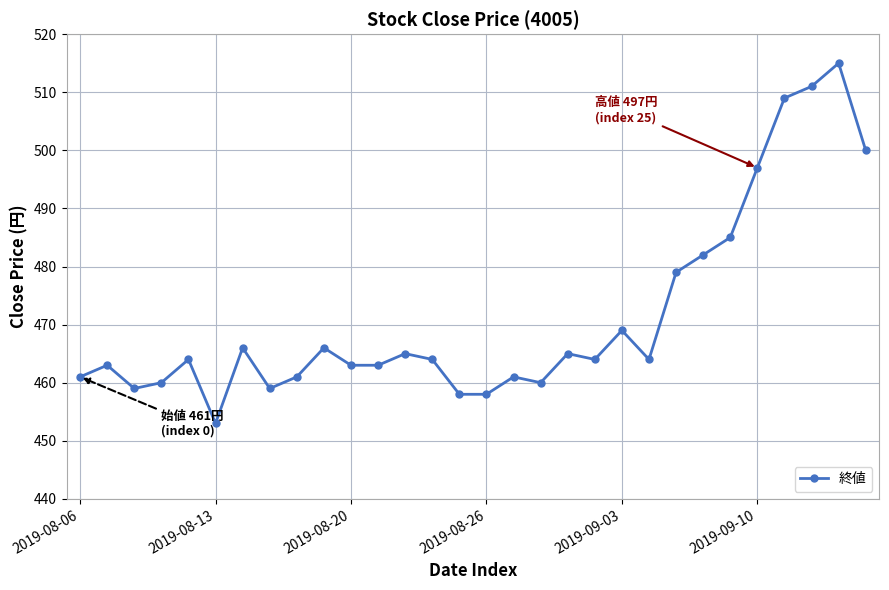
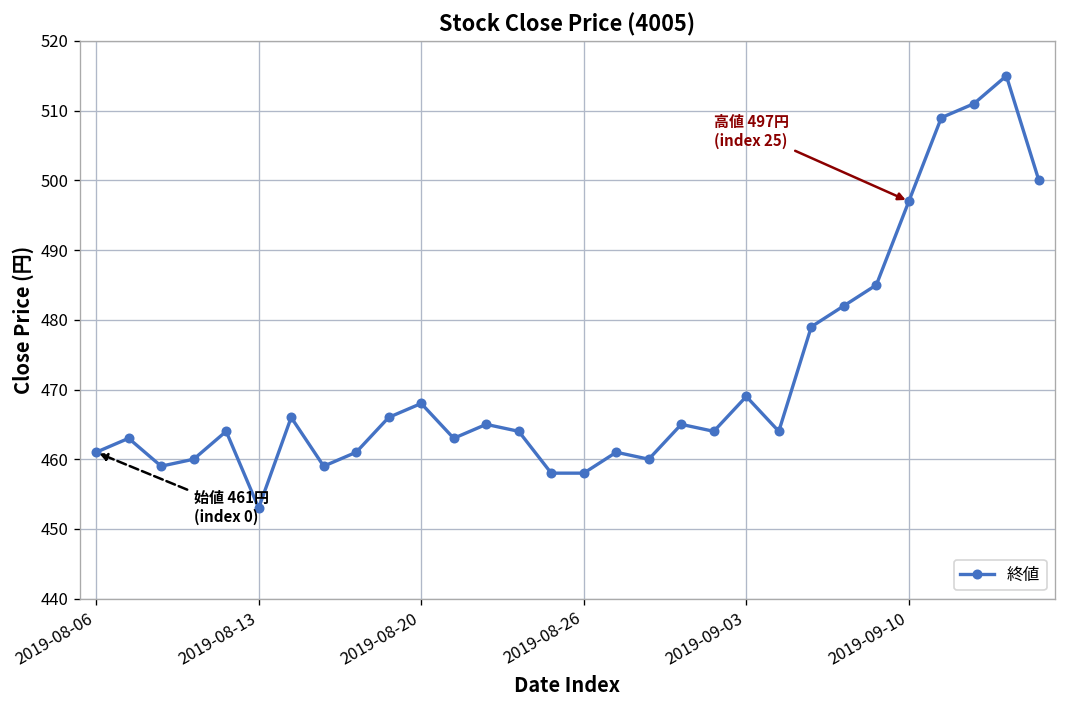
  {
-   "2019-08-20": 463
+   "2019-08-20": 468
  }
